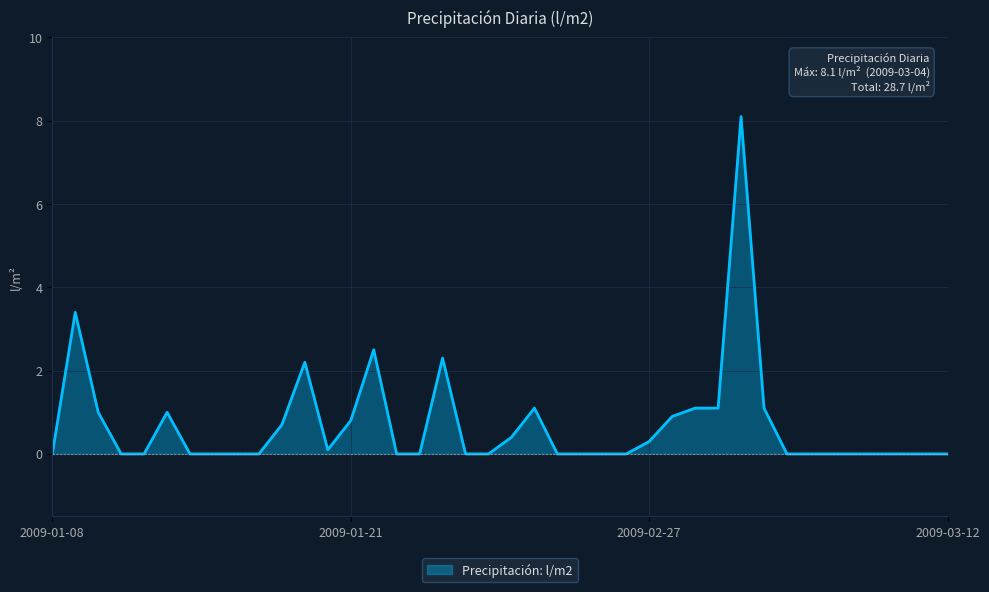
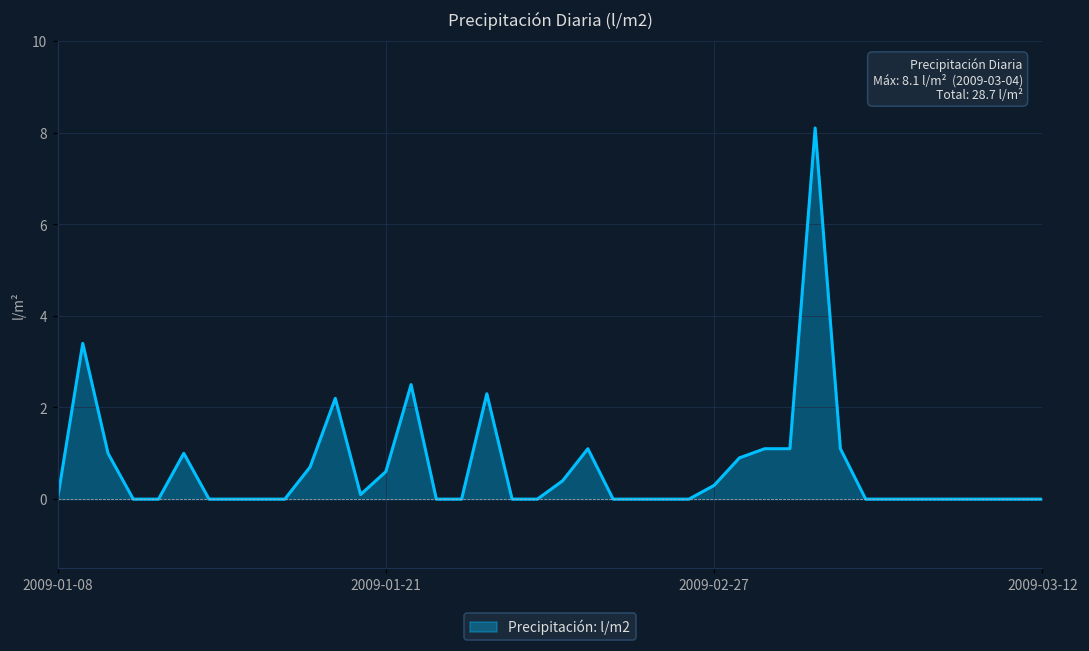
  {
    "2009-01-08": 0.0,
-   "2009-01-21": 0.8,
+   "2009-01-21": 0.6,
    "2009-02-27": 0.3,
    "2009-03-12": 0.0
  }
